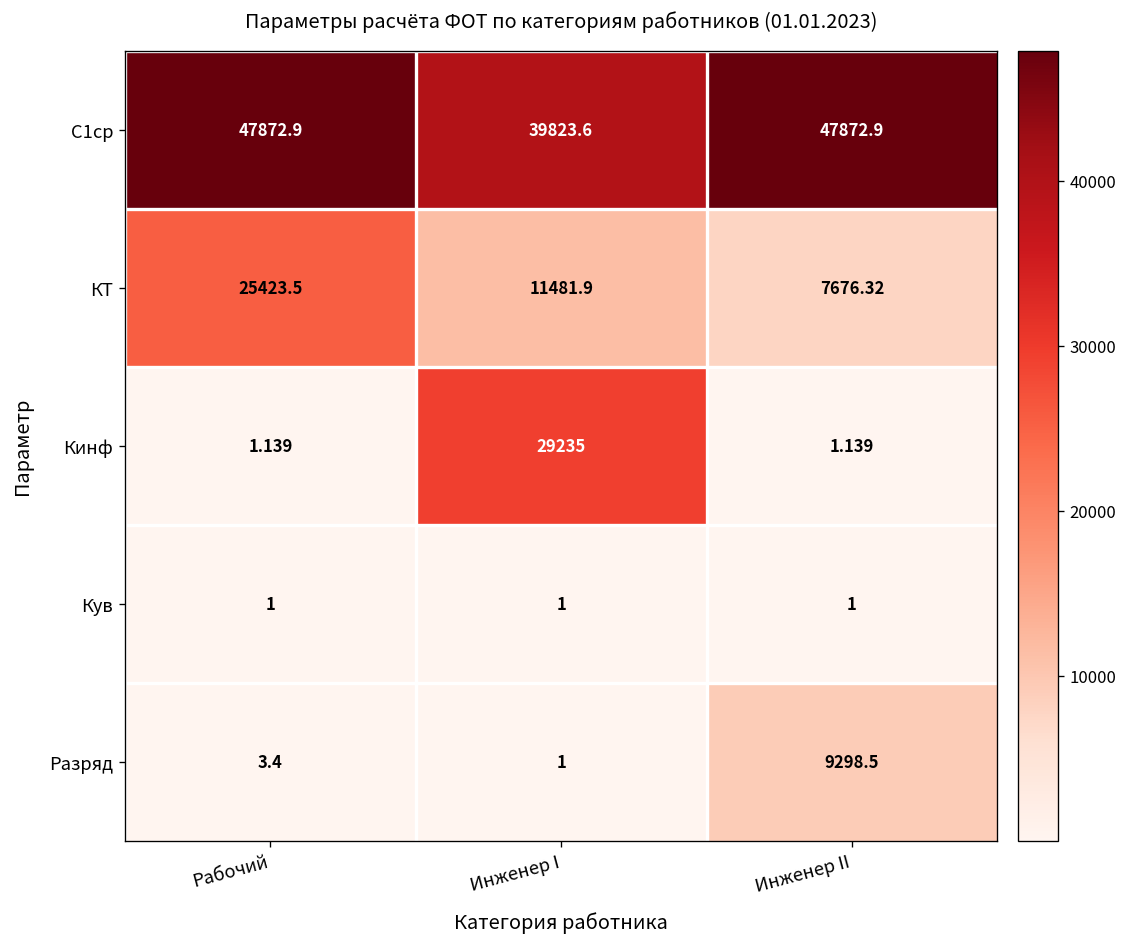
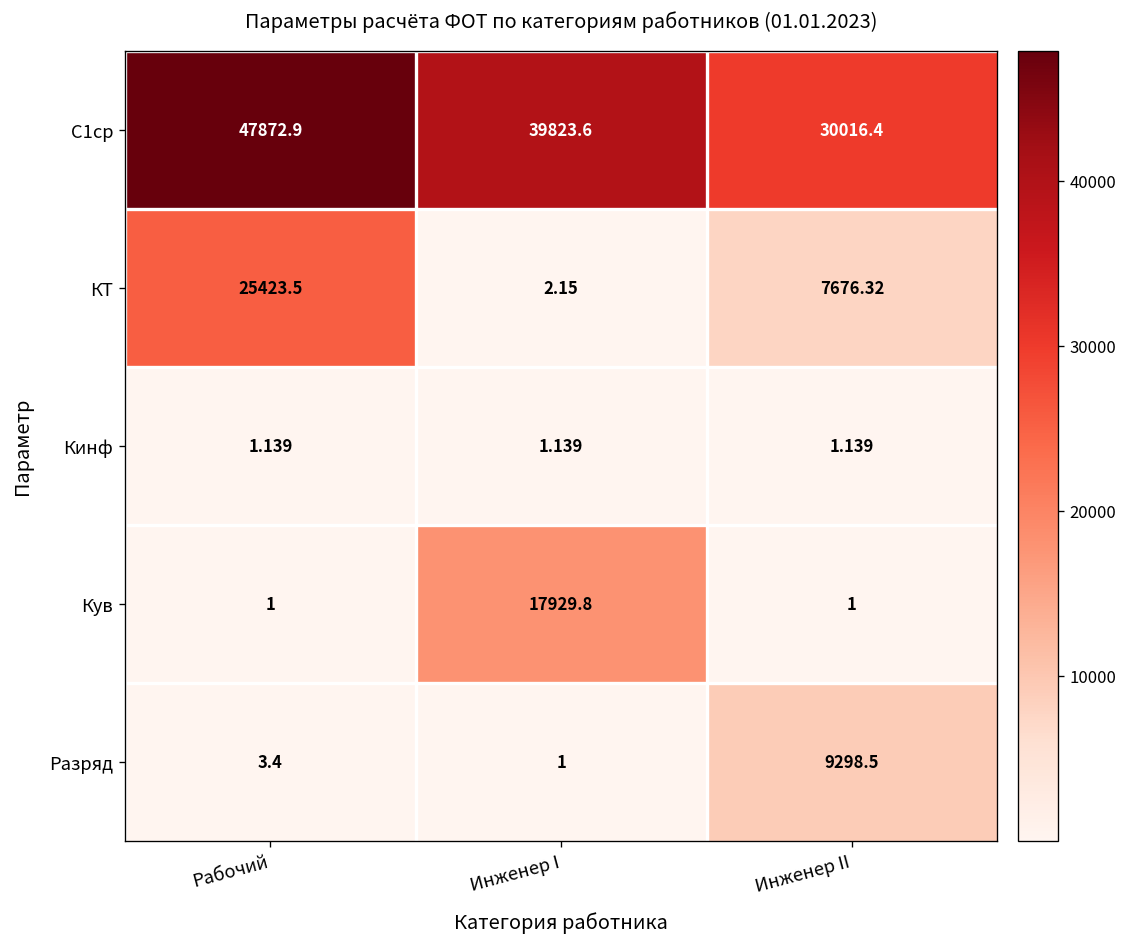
  {
    "С1ср": {
      "Рабочий": 47872.9,
      "Инженер I": 39823.6,
-     "Инженер II": 47872.9
+     "Инженер II": 30016.4
    },
    "КТ": {
      "Рабочий": 25423.5,
-     "Инженер I": 11481.9,
+     "Инженер I": 2.15,
      "Инженер II": 7676.32
    },
    "Кинф": {
      "Рабочий": 1.139,
-     "Инженер I": 29235,
+     "Инженер I": 1.139,
      "Инженер II": 1.139
    },
    "Кув": {
      "Рабочий": 1,
-     "Инженер I": 1,
+     "Инженер I": 17929.8,
      "Инженер II": 1
    },
    "Разряд": {
      "Рабочий": 3.4,
      "Инженер I": 1,
      "Инженер II": 9298.5
    }
  }
